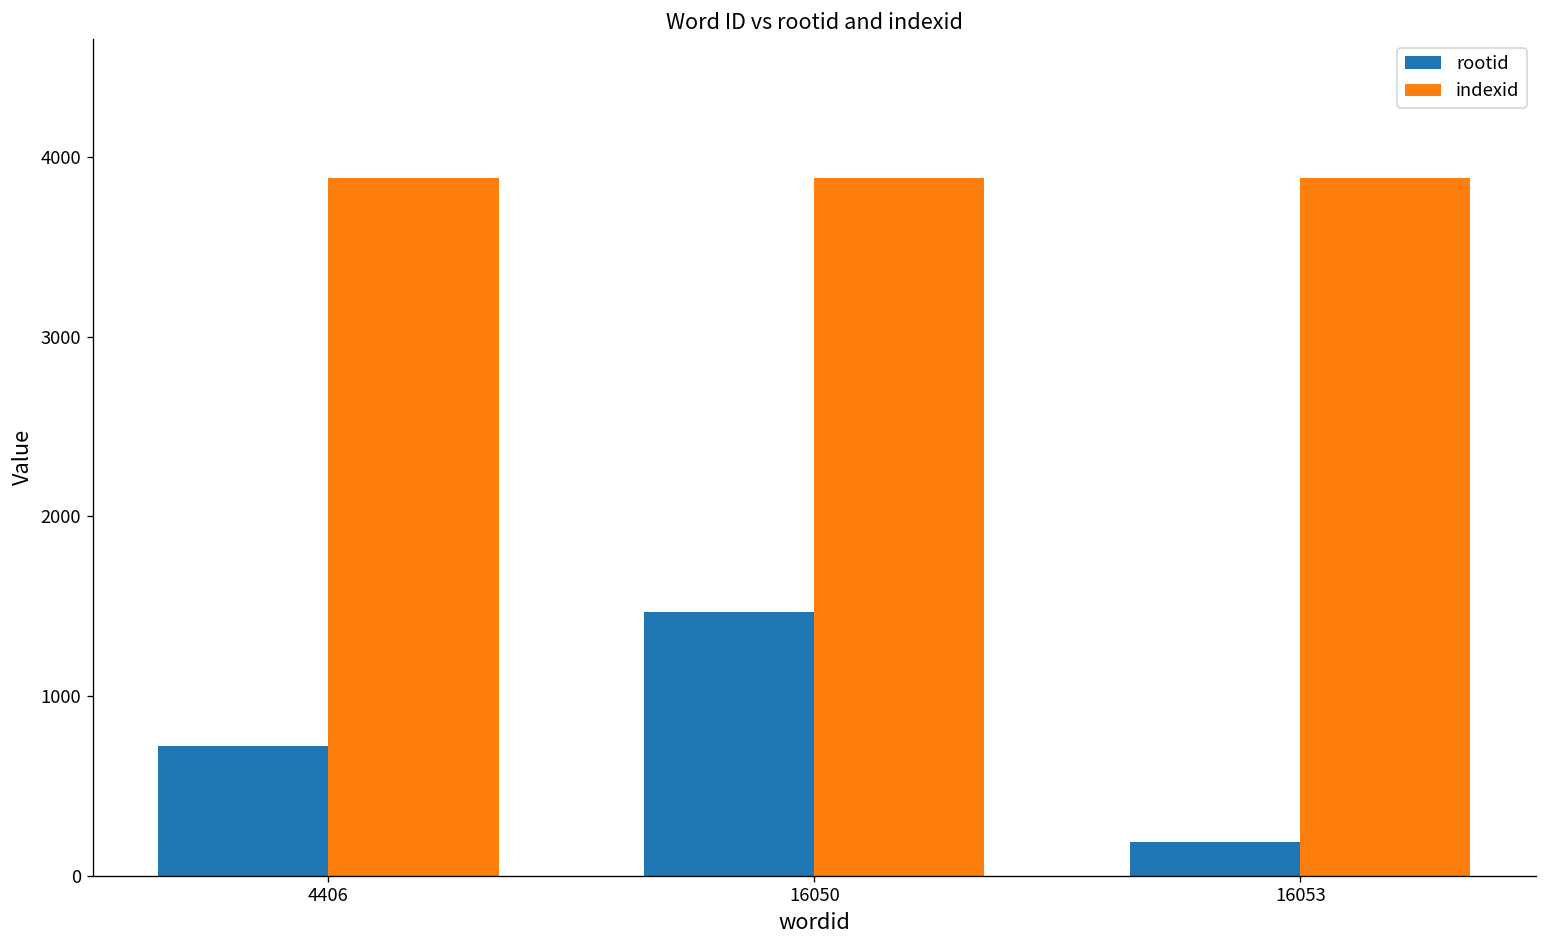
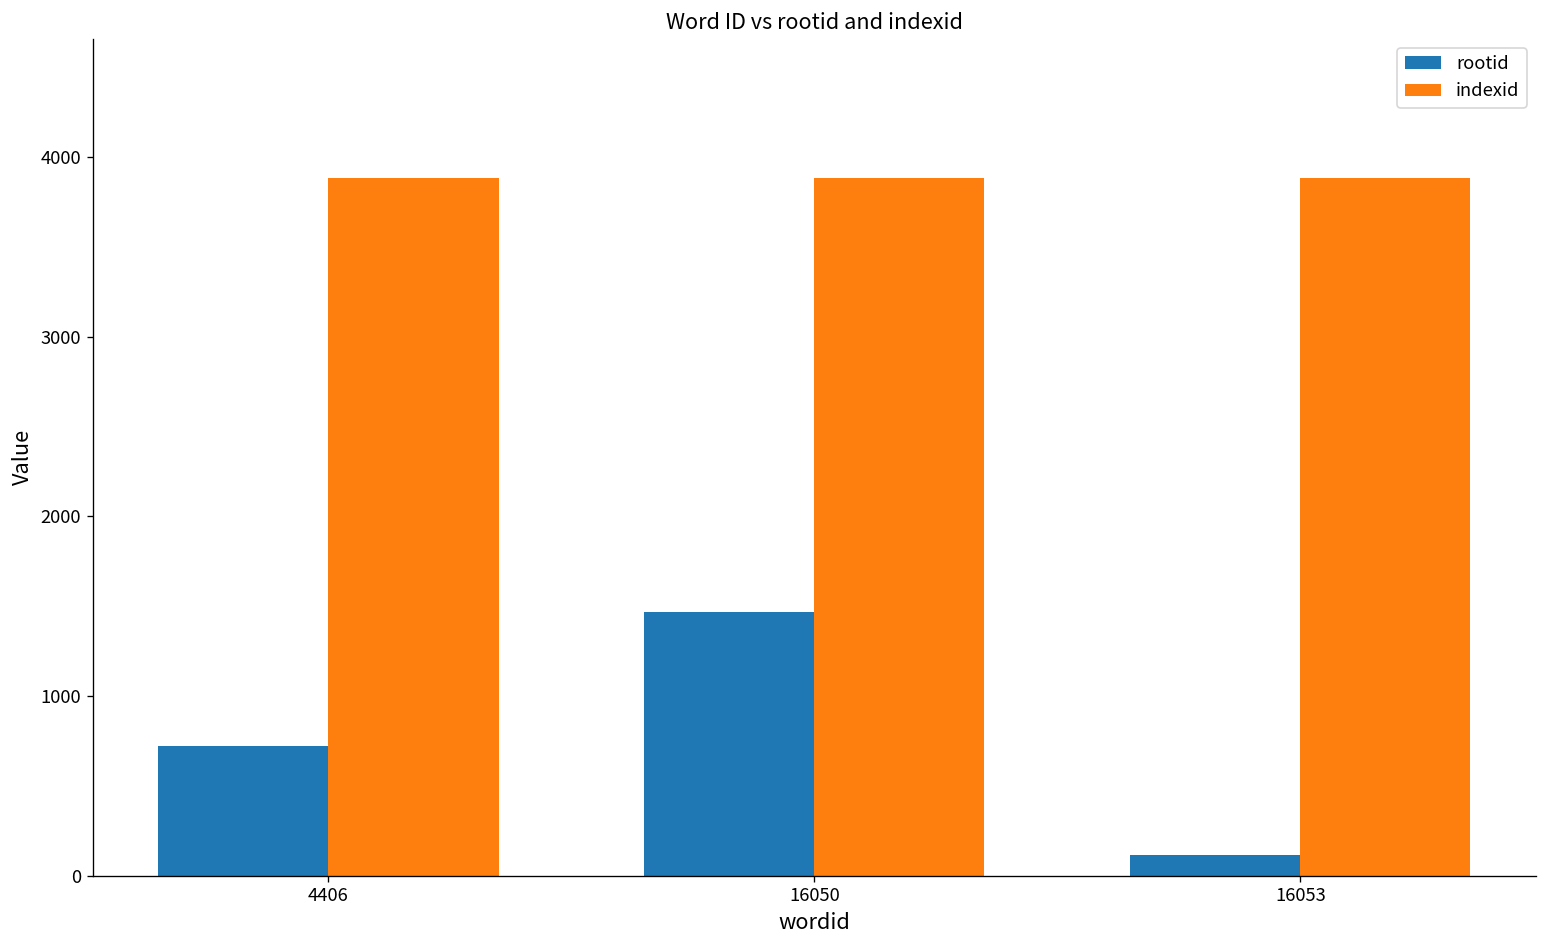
  {
    "rootid": {
      "4406": 720,
      "16050": 1470,
-     "16053": 190
+     "16053": 110
    },
    "indexid": {
      "4406": 3880,
      "16050": 3880,
      "16053": 3880
    }
  }
